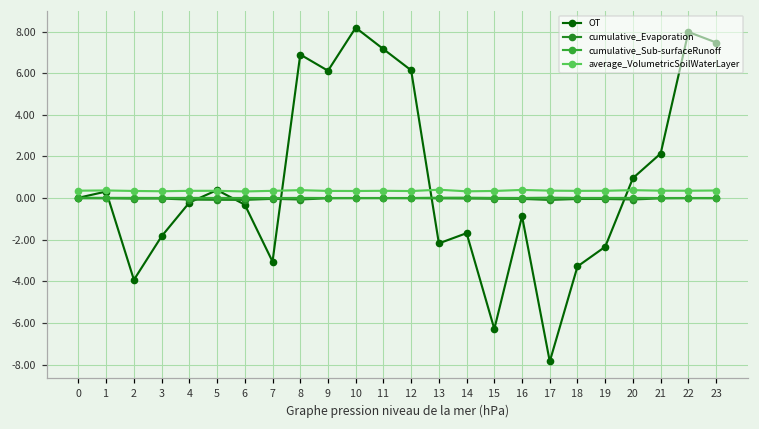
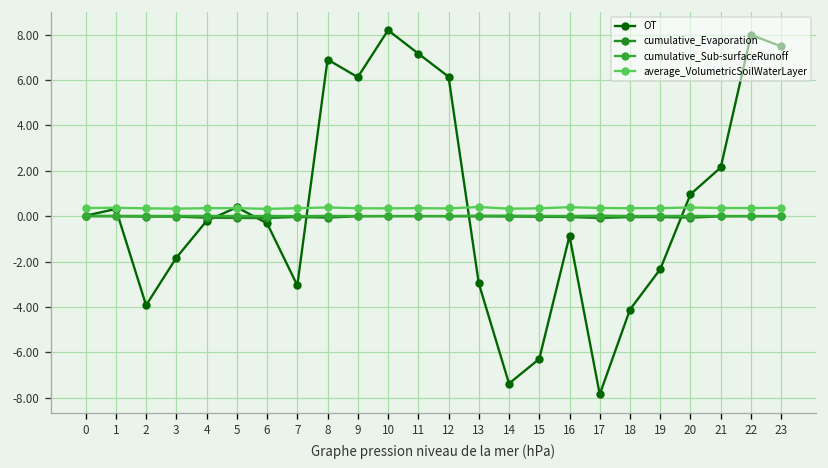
  {
    "OT": {
      "2": -3.9,
      "3": -1.8,
      "4": -0.2,
      "6": -0.3,
      "7": -3.1,
      "8": 6.9,
      "9": 6.1,
      "10": 8.2,
      "11": 7.2,
      "12": 6.1,
-     "13": -2.2,
-     "14": -1.7,
+     "13": -3.0,
+     "14": -7.4,
      "15": -6.3,
      "16": -0.9,
      "17": -7.9,
-     "18": -3.3,
+     "18": -4.1,
      "19": -2.3,
      "20": 1.0,
      "21": 2.1
    }
  }
